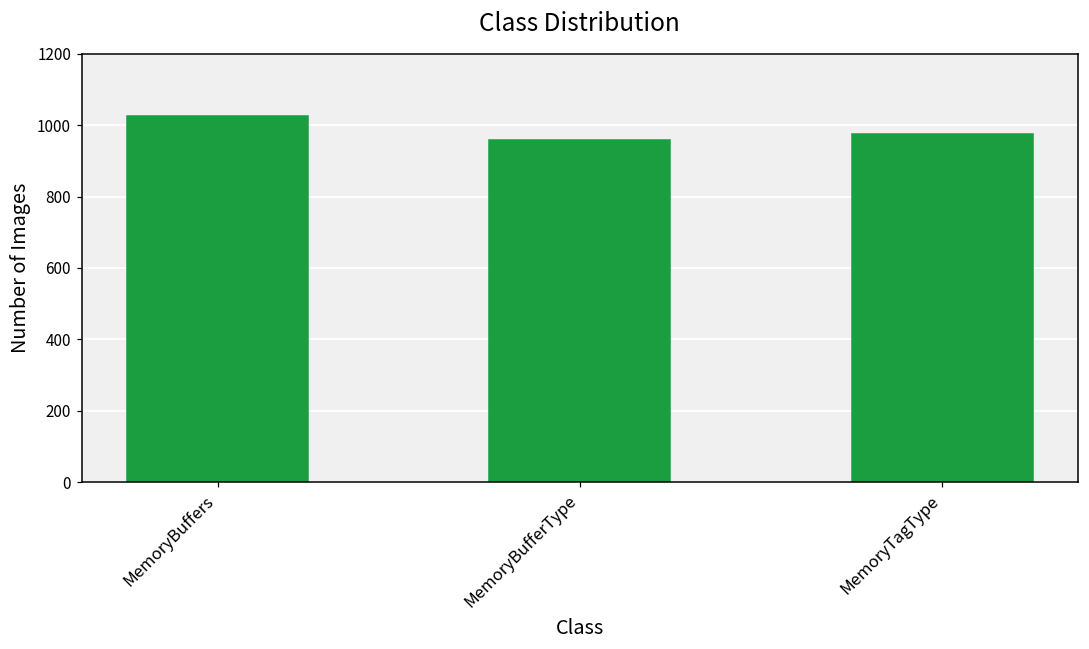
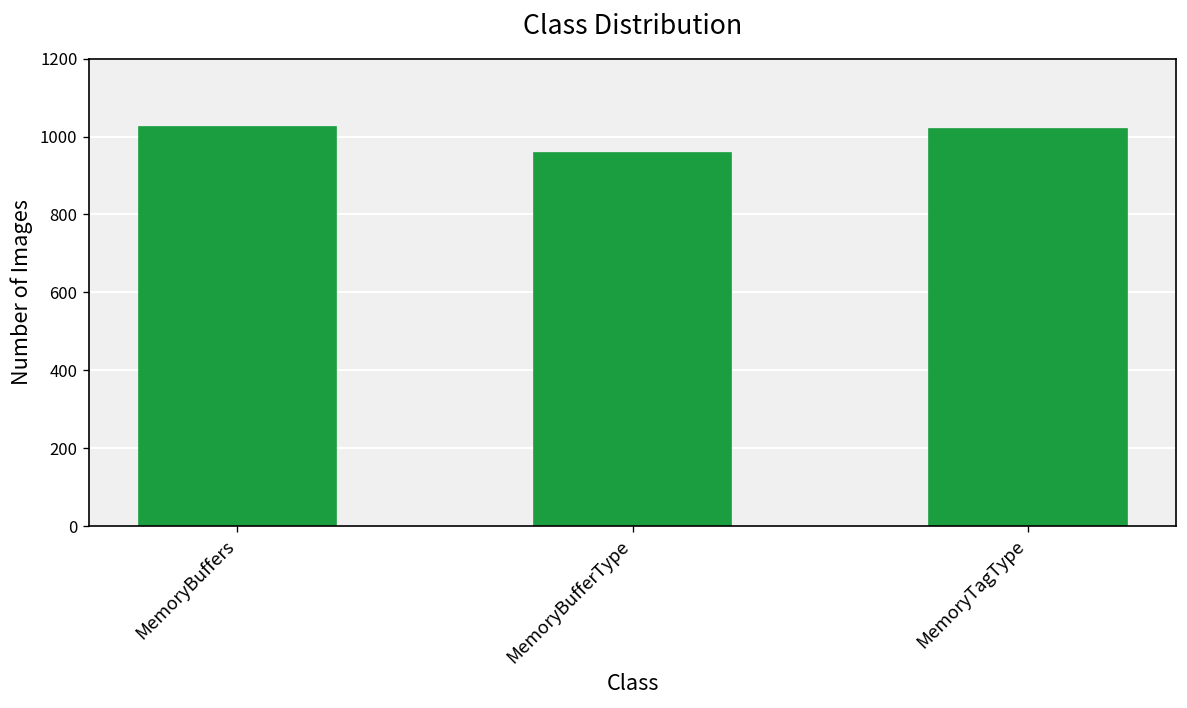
  {
    "MemoryBuffers": 1030,
    "MemoryBufferType": 960,
-   "MemoryTagType": 980
+   "MemoryTagType": 1020
  }
